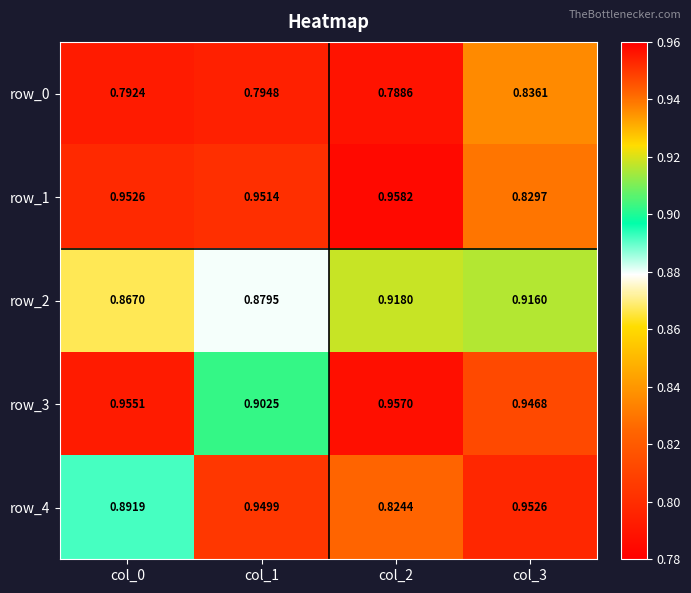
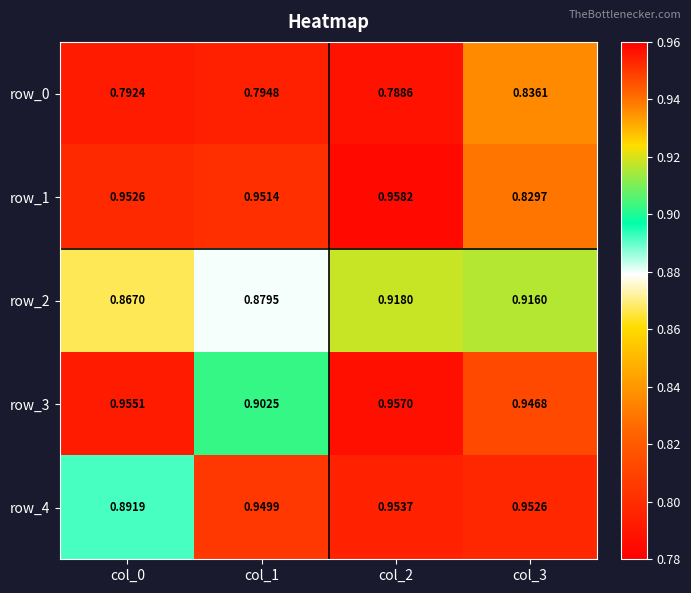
  {
    "row_0": {
      "col_0": 0.7924,
      "col_1": 0.7948,
      "col_2": 0.7886,
      "col_3": 0.8361
    },
    "row_1": {
      "col_0": 0.9526,
      "col_1": 0.9514,
      "col_2": 0.9582,
      "col_3": 0.8297
    },
    "row_2": {
      "col_0": 0.8670,
      "col_1": 0.8795,
      "col_2": 0.9180,
      "col_3": 0.9160
    },
    "row_3": {
      "col_0": 0.9551,
      "col_1": 0.9025,
      "col_2": 0.9570,
      "col_3": 0.9468
    },
    "row_4": {
      "col_0": 0.8919,
      "col_1": 0.9499,
-     "col_2": 0.8244,
+     "col_2": 0.9537,
      "col_3": 0.9526
    }
  }
